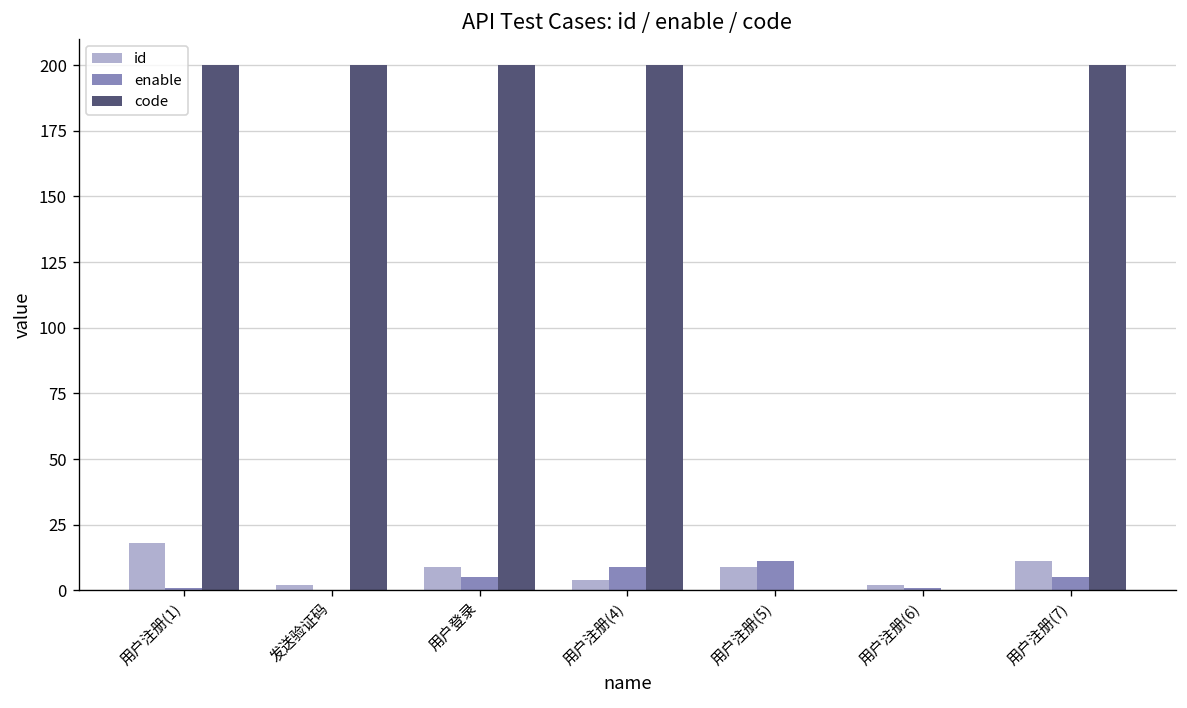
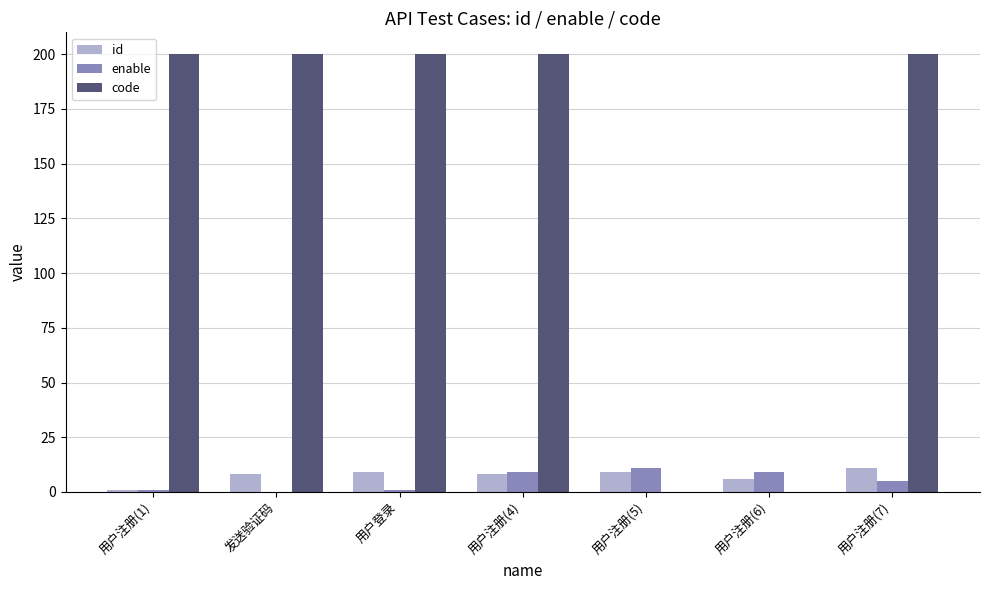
  {
    "id": {
-     "用户注册(1)": 18,
-     "发送验证码": 2,
+     "用户注册(1)": 1,
+     "发送验证码": 8,
      "用户登录": 9,
-     "用户注册(4)": 4,
+     "用户注册(4)": 8,
      "用户注册(5)": 9,
-     "用户注册(6)": 2,
+     "用户注册(6)": 6,
      "用户注册(7)": 11
    },
    "enable": {
      "发送验证码": 0,
-     "用户登录": 5,
+     "用户登录": 1,
      "用户注册(4)": 9,
      "用户注册(5)": 11,
-     "用户注册(6)": 1,
+     "用户注册(6)": 9,
      "用户注册(7)": 5
    },
    "code": {
      "用户注册(1)": 200,
      "发送验证码": 200,
      "用户登录": 200,
      "用户注册(4)": 200,
      "用户注册(5)": 0,
      "用户注册(6)": 0,
      "用户注册(7)": 200
    }
  }
